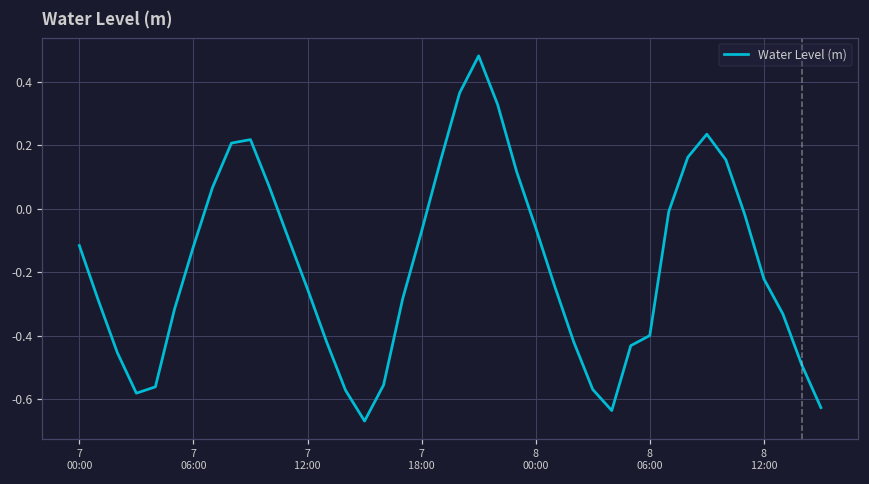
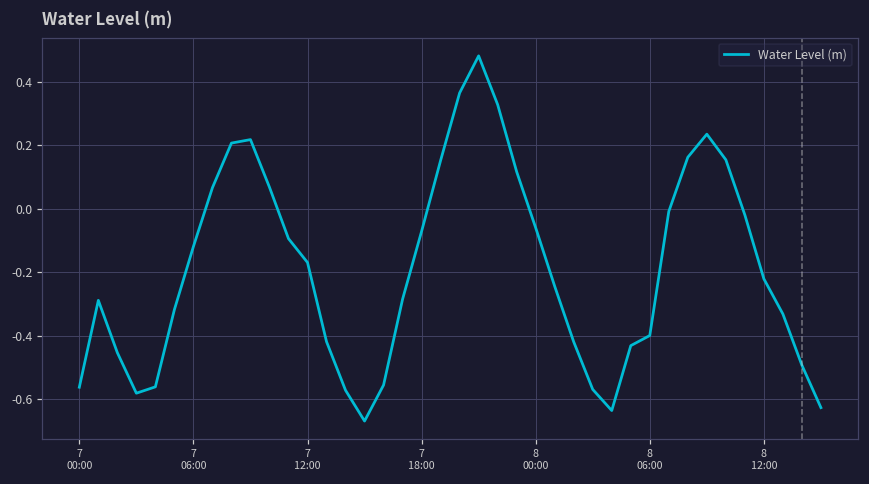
  {
-   "7 00:00": -0.12,
+   "7 00:00": -0.56,
    "7 06:00": -0.12,
-   "7 12:00": -0.25,
+   "7 12:00": -0.17,
    "7 18:00": -0.07,
    "8 00:00": -0.06,
    "8 06:00": -0.40,
    "8 12:00": -0.22
  }
